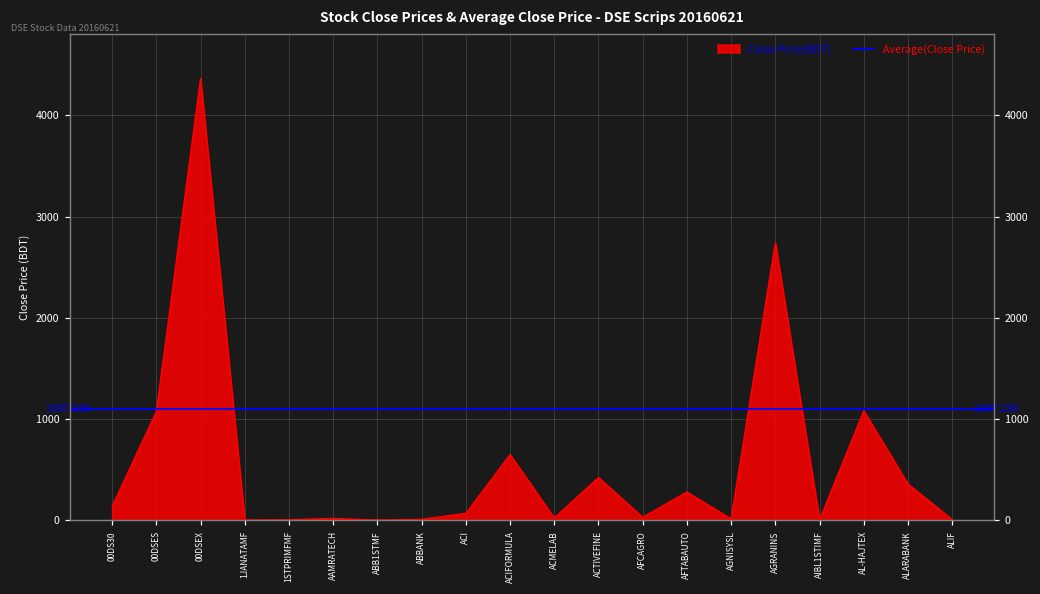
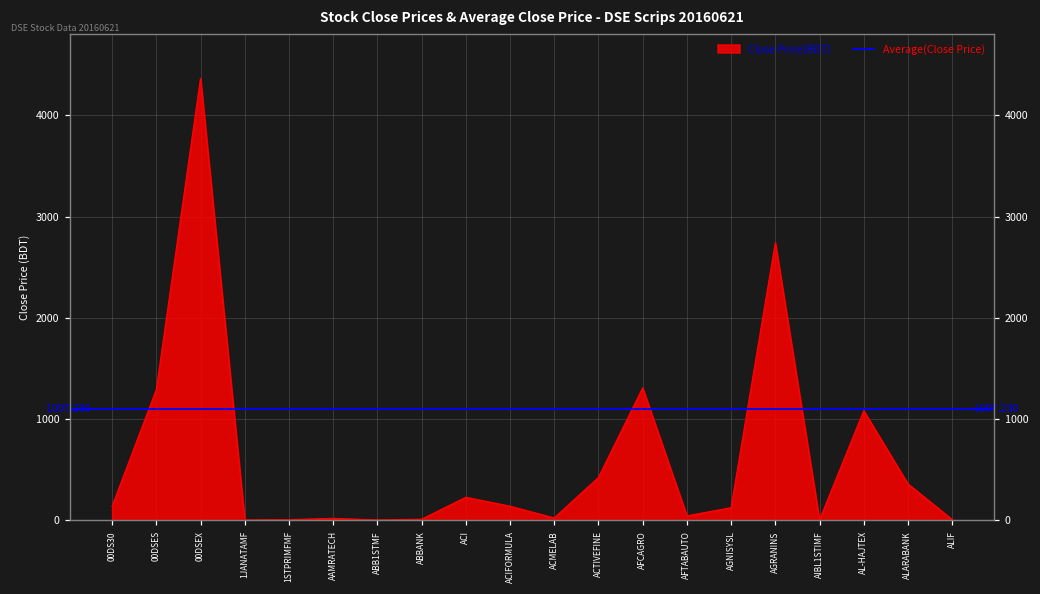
  {
    "00DS30": 100,
-   "00DSES": 1100,
+   "00DSES": 1300,
    "00DSEX": 4400,
    "1JANATAMF": 0,
    "1STPRIMFMF": 0,
    "AAMRATECH": 0,
    "ABB1STMF": 0,
    "ABBANK": 0,
-   "ACI": 100,
-   "ACIFORMULA": 700,
+   "ACI": 200,
+   "ACIFORMULA": 100,
    "ACMELAB": 0,
    "ACTIVEFINE": 400,
-   "AFCAGRO": 0,
-   "AFTABAUTO": 300,
-   "AGNISYSL": 0,
+   "AFCAGRO": 1300,
+   "AFTABAUTO": 0,
+   "AGNISYSL": 100,
    "AGRANINS": 2700,
    "AIBL1STIMF": 0,
    "AL-HAJTEX": 1100,
    "ALARABANK": 400,
    "ALIF": 0
  }
